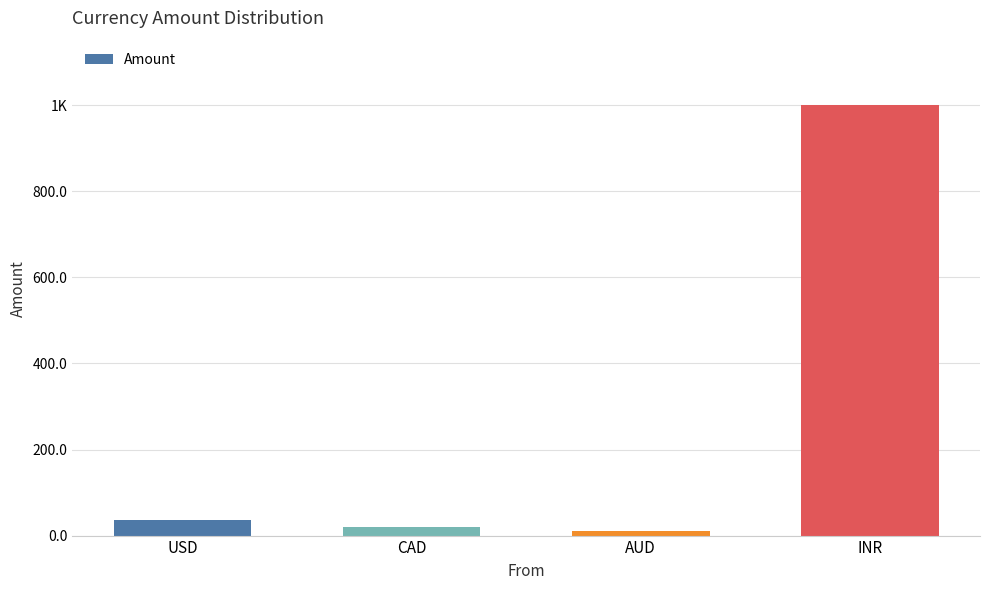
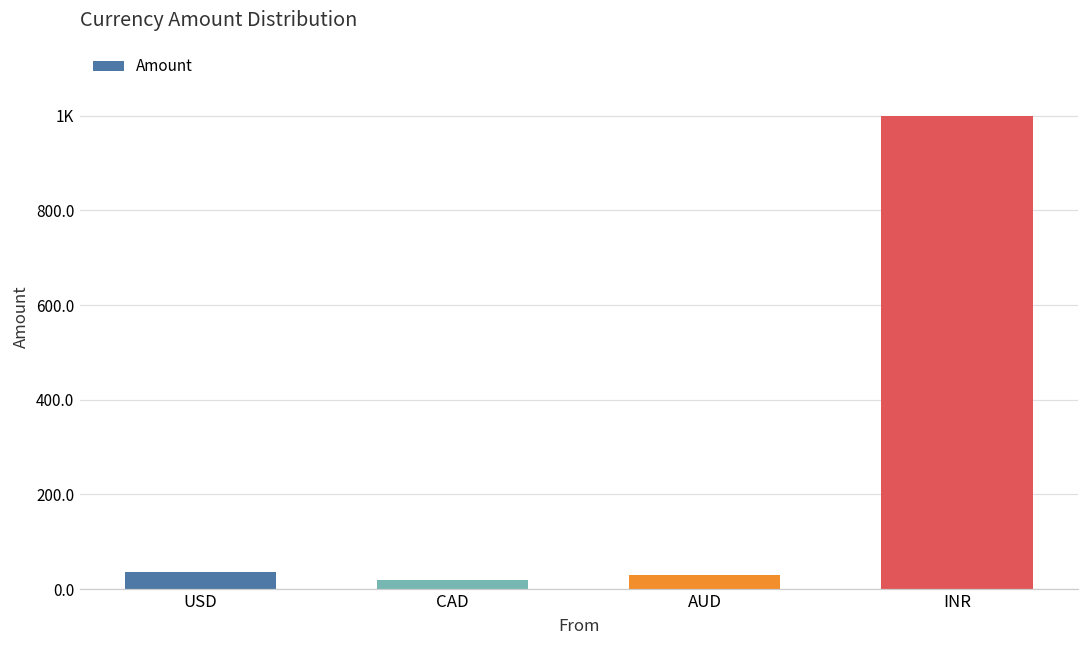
  {
    "USD": 40,
    "CAD": 20,
-   "AUD": 10,
+   "AUD": 30,
    "INR": 1000
  }
